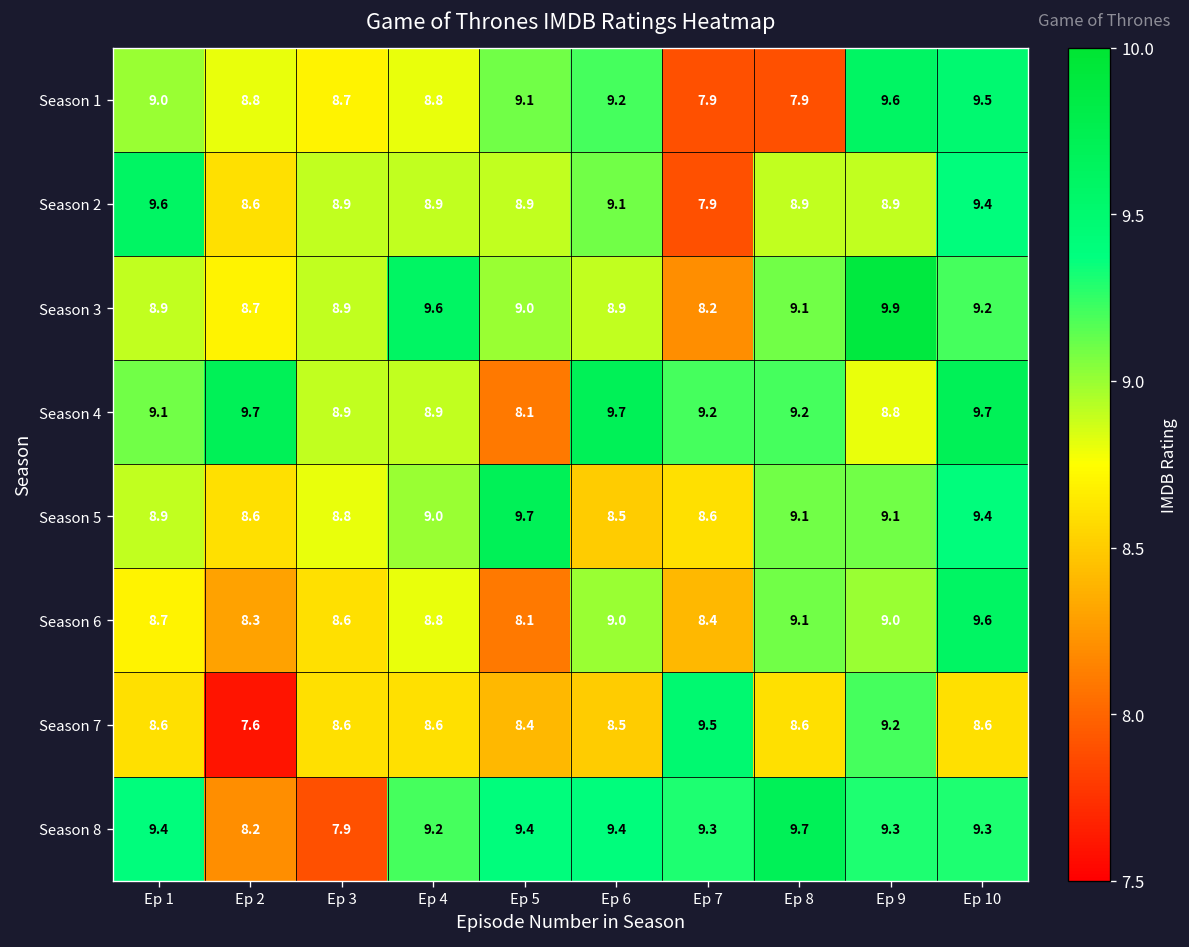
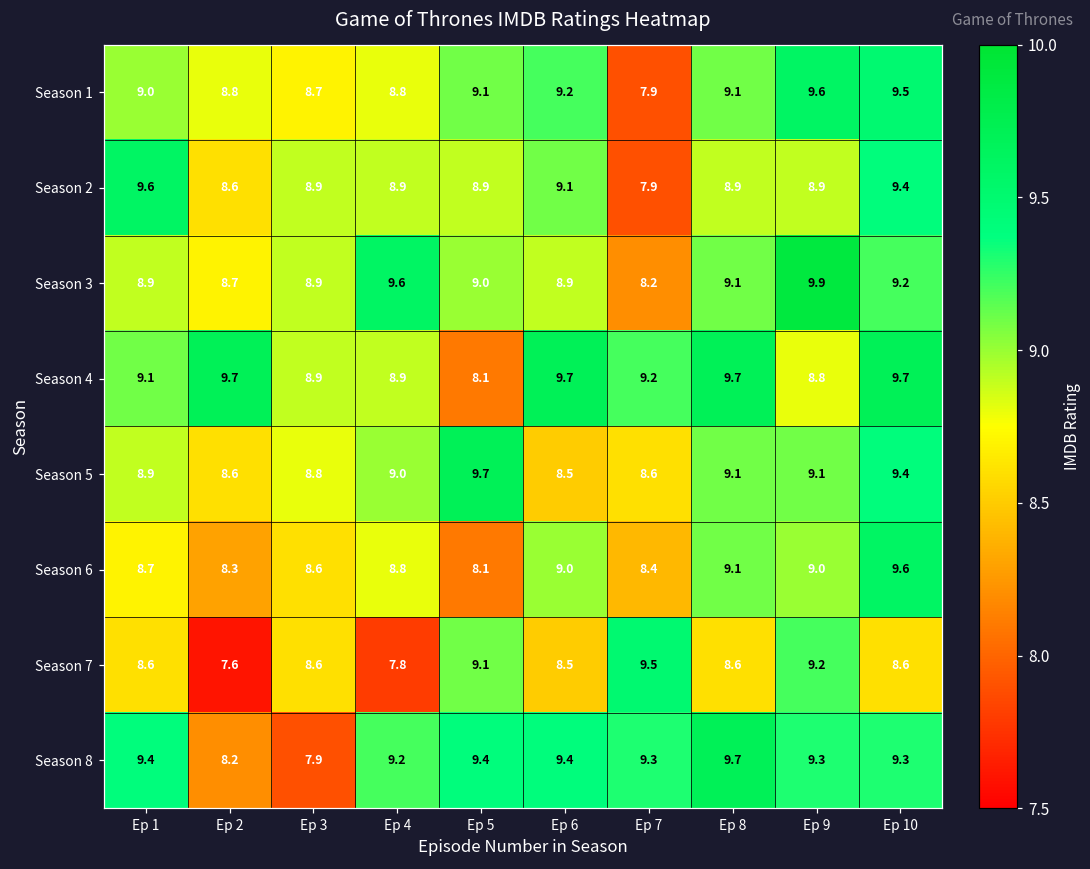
  {
    "Season 1": {
      "Ep 1": 9.0,
      "Ep 2": 8.8,
      "Ep 3": 8.7,
      "Ep 4": 8.8,
      "Ep 5": 9.1,
      "Ep 6": 9.2,
      "Ep 7": 7.9,
-     "Ep 8": 7.9,
+     "Ep 8": 9.1,
      "Ep 9": 9.6,
      "Ep 10": 9.5
    },
    "Season 2": {
      "Ep 1": 9.6,
      "Ep 2": 8.6,
      "Ep 3": 8.9,
      "Ep 4": 8.9,
      "Ep 5": 8.9,
      "Ep 6": 9.1,
      "Ep 7": 7.9,
      "Ep 8": 8.9,
      "Ep 9": 8.9,
      "Ep 10": 9.4
    },
    "Season 3": {
      "Ep 1": 8.9,
      "Ep 2": 8.7,
      "Ep 3": 8.9,
      "Ep 4": 9.6,
      "Ep 5": 9.0,
      "Ep 6": 8.9,
      "Ep 7": 8.2,
      "Ep 8": 9.1,
      "Ep 9": 9.9,
      "Ep 10": 9.2
    },
    "Season 4": {
      "Ep 1": 9.1,
      "Ep 2": 9.7,
      "Ep 3": 8.9,
      "Ep 4": 8.9,
      "Ep 5": 8.1,
      "Ep 6": 9.7,
      "Ep 7": 9.2,
-     "Ep 8": 9.2,
+     "Ep 8": 9.7,
      "Ep 9": 8.8,
      "Ep 10": 9.7
    },
    "Season 5": {
      "Ep 1": 8.9,
      "Ep 2": 8.6,
      "Ep 3": 8.8,
      "Ep 4": 9.0,
      "Ep 5": 9.7,
      "Ep 6": 8.5,
      "Ep 7": 8.6,
      "Ep 8": 9.1,
      "Ep 9": 9.1,
      "Ep 10": 9.4
    },
    "Season 6": {
      "Ep 1": 8.7,
      "Ep 2": 8.3,
      "Ep 3": 8.6,
      "Ep 4": 8.8,
      "Ep 5": 8.1,
      "Ep 6": 9.0,
      "Ep 7": 8.4,
      "Ep 8": 9.1,
      "Ep 9": 9.0,
      "Ep 10": 9.6
    },
    "Season 7": {
      "Ep 1": 8.6,
      "Ep 2": 7.6,
      "Ep 3": 8.6,
-     "Ep 4": 8.6,
-     "Ep 5": 8.4,
+     "Ep 4": 7.8,
+     "Ep 5": 9.1,
      "Ep 6": 8.5,
      "Ep 7": 9.5,
      "Ep 8": 8.6,
      "Ep 9": 9.2,
      "Ep 10": 8.6
    },
    "Season 8": {
      "Ep 1": 9.4,
      "Ep 2": 8.2,
      "Ep 3": 7.9,
      "Ep 4": 9.2,
      "Ep 5": 9.4,
      "Ep 6": 9.4,
      "Ep 7": 9.3,
      "Ep 8": 9.7,
      "Ep 9": 9.3,
      "Ep 10": 9.3
    }
  }
